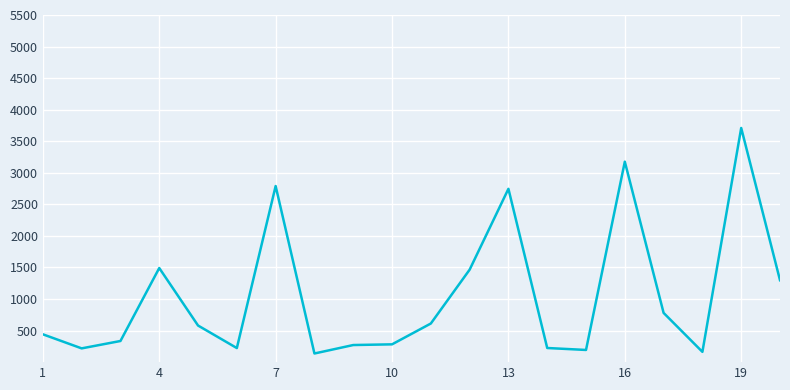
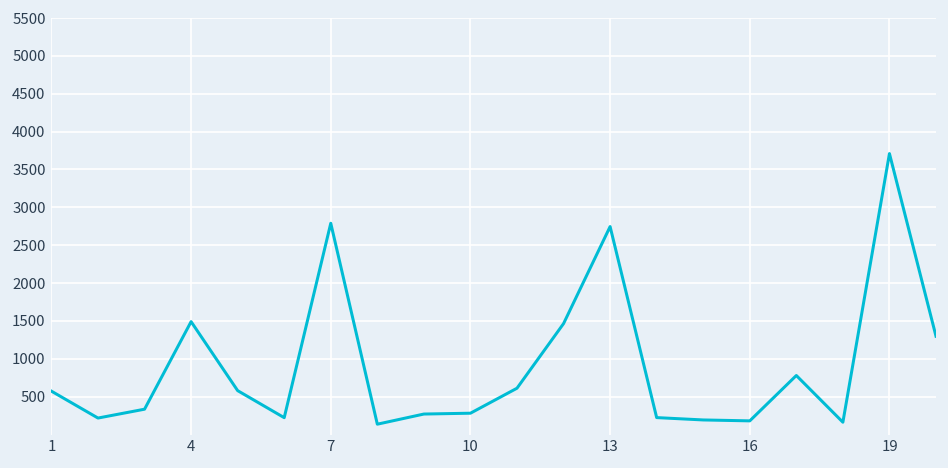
  {
-   "1": 400,
+   "1": 600,
    "4": 1500,
    "7": 2800,
    "10": 300,
    "13": 2700,
-   "16": 3200,
+   "16": 200,
    "19": 3700
  }
